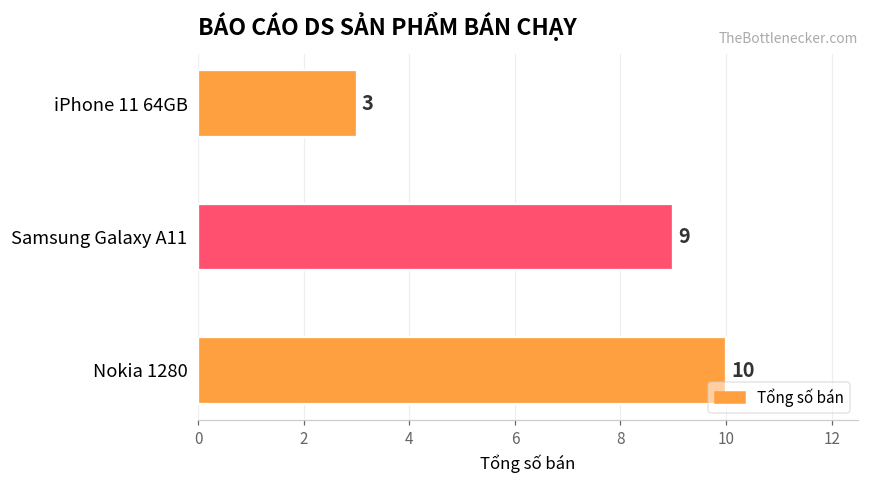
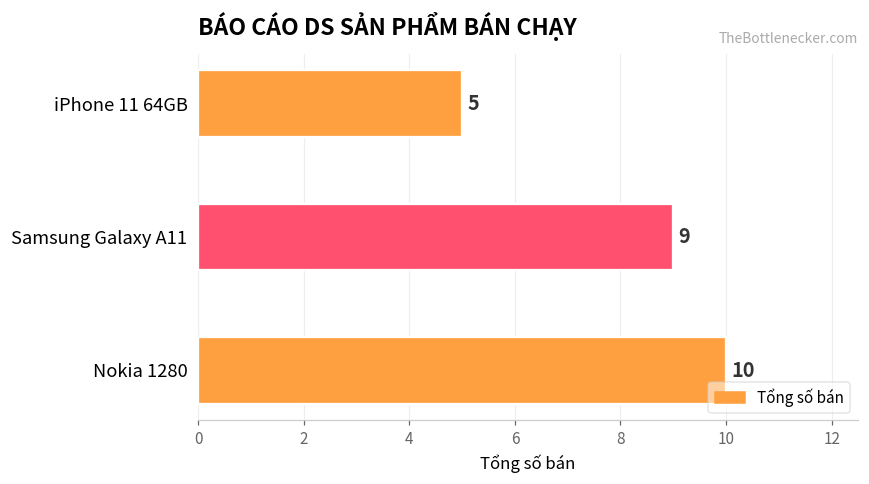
  {
-   "iPhone 11 64GB": 3,
+   "iPhone 11 64GB": 5,
    "Samsung Galaxy A11": 9,
    "Nokia 1280": 10
  }
